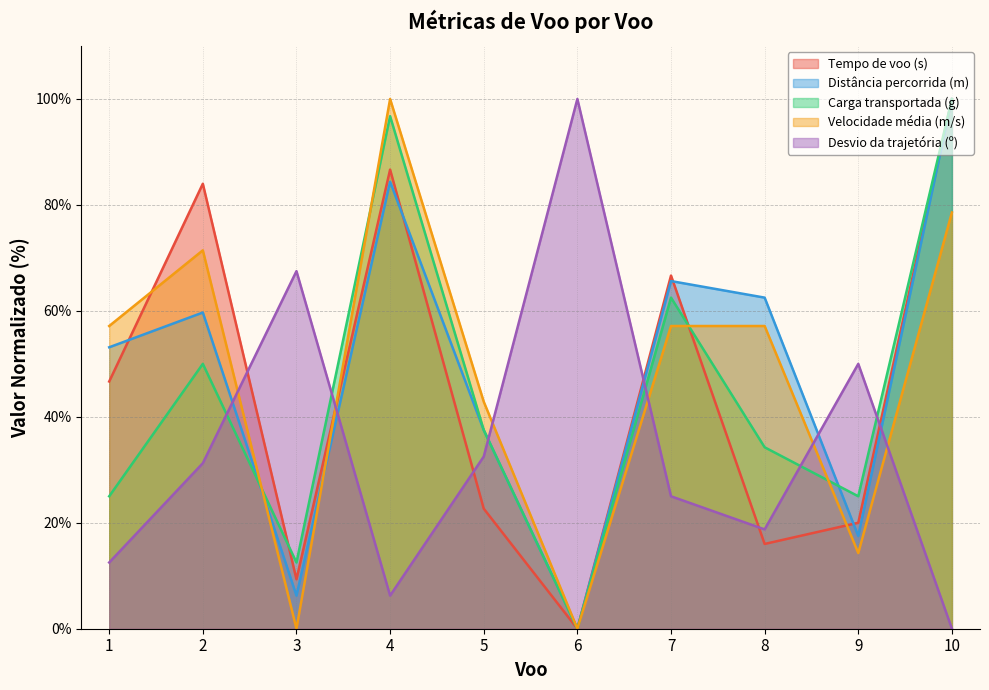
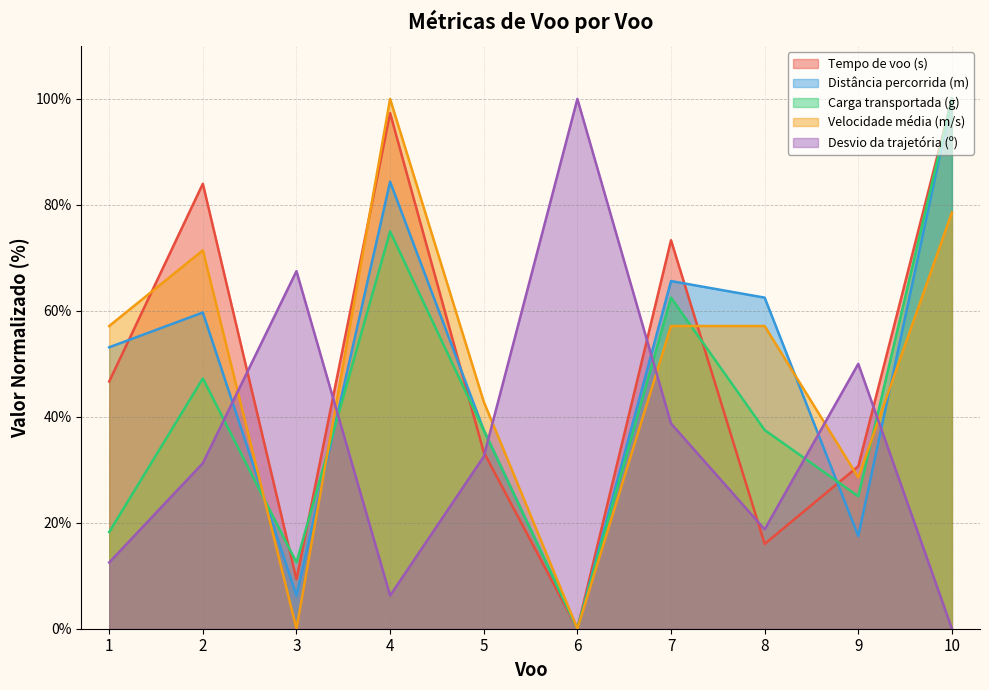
  {
    "Tempo de voo (s)": {
      "1": "47%",
      "2": "84%",
      "3": "9%",
-     "4": "87%",
-     "5": "23%",
-     "7": "67%",
+     "4": "97%",
+     "5": "33%",
+     "7": "73%",
      "8": "16%",
-     "9": "20%"
+     "9": "31%"
    },
    "Distância percorrida (m)": {
      "1": "53%",
      "2": "60%",
      "3": "6%",
      "4": "84%",
      "7": "66%",
      "8": "63%",
      "9": "18%"
    },
    "Carga transportada (g)": {
-     "1": "25%",
-     "2": "50%",
+     "1": "18%",
+     "2": "47%",
      "3": "13%",
-     "4": "97%",
+     "4": "75%",
      "7": "63%",
-     "8": "34%",
+     "8": "38%",
      "9": "25%"
    },
    "Velocidade média (m/s)": {
      "1": "57%",
      "2": "71%",
      "3": "0%",
      "4": "100%",
      "5": "43%",
      "7": "57%",
      "8": "57%",
-     "9": "14%",
+     "9": "29%",
      "10": "79%"
    },
    "Desvio da trajetória (º)": {
      "1": "13%",
      "2": "31%",
      "3": "68%",
      "4": "6%",
      "5": "33%",
      "6": "100%",
-     "7": "25%",
+     "7": "39%",
      "8": "19%",
      "9": "50%",
      "10": "0%"
    }
  }
